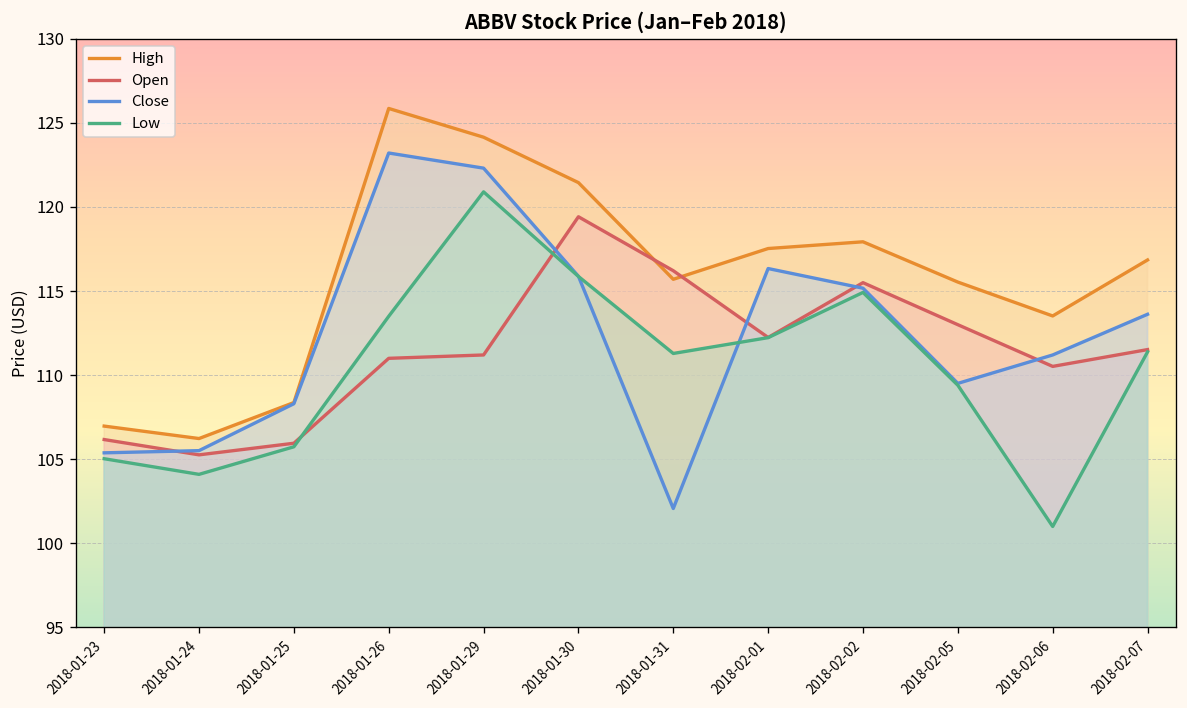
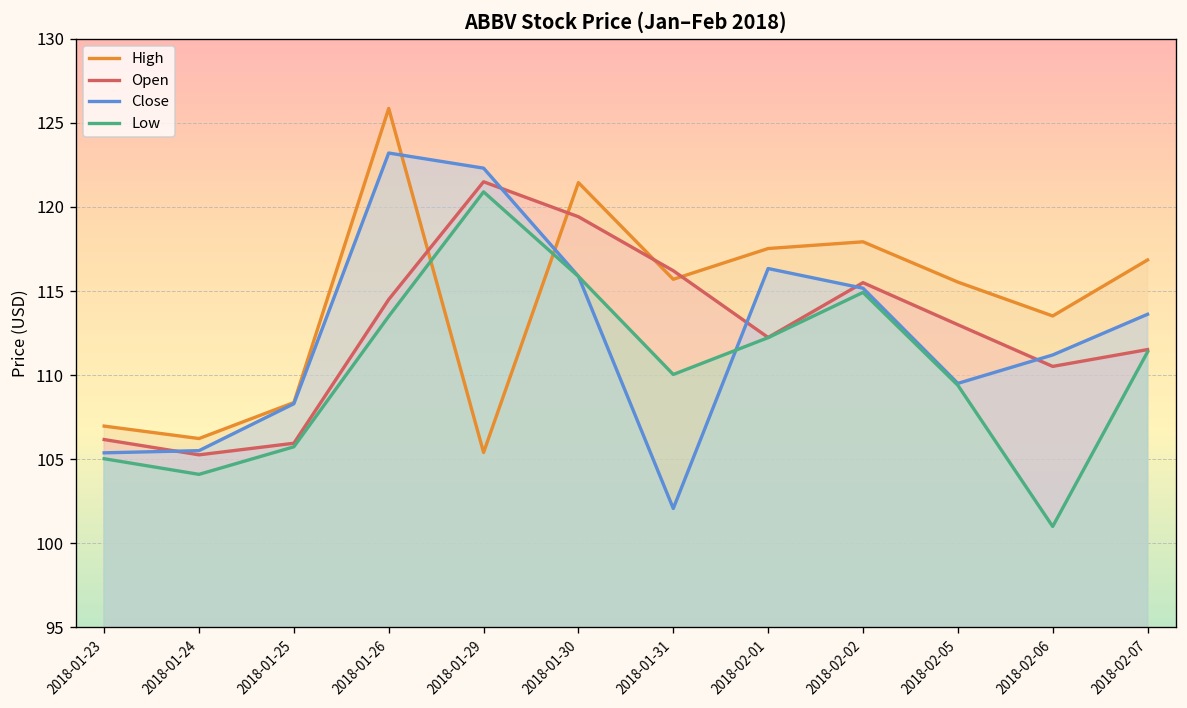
  {
    "High": {
      "2018-01-23": 107.0,
      "2018-01-24": 106.2,
      "2018-01-26": 125.9,
-     "2018-01-29": 124.2,
+     "2018-01-29": 105.4,
      "2018-01-30": 121.5,
      "2018-01-31": 115.7,
      "2018-02-01": 117.5,
      "2018-02-02": 117.9,
      "2018-02-05": 115.5,
      "2018-02-06": 113.5,
      "2018-02-07": 116.9
    },
    "Open": {
      "2018-01-23": 106.2,
      "2018-01-24": 105.3,
      "2018-01-25": 106.0,
-     "2018-01-26": 111.0,
-     "2018-01-29": 111.2,
+     "2018-01-26": 114.5,
+     "2018-01-29": 121.5,
      "2018-01-30": 119.4,
      "2018-01-31": 116.2,
      "2018-02-02": 115.5,
      "2018-02-05": 113.0,
      "2018-02-06": 110.5
    },
    "Close": {
      "2018-01-23": 105.4,
      "2018-01-24": 105.5,
      "2018-01-26": 123.2,
      "2018-01-29": 122.3,
      "2018-01-31": 102.1,
      "2018-02-01": 116.3,
      "2018-02-02": 115.2,
      "2018-02-06": 111.2,
      "2018-02-07": 113.6
    },
    "Low": {
      "2018-01-23": 105.0,
      "2018-01-24": 104.1,
      "2018-01-25": 105.7,
      "2018-01-26": 113.5,
      "2018-01-29": 120.9,
-     "2018-01-31": 111.3,
+     "2018-01-31": 110.0,
      "2018-02-02": 114.9,
      "2018-02-06": 101.0
    }
  }
